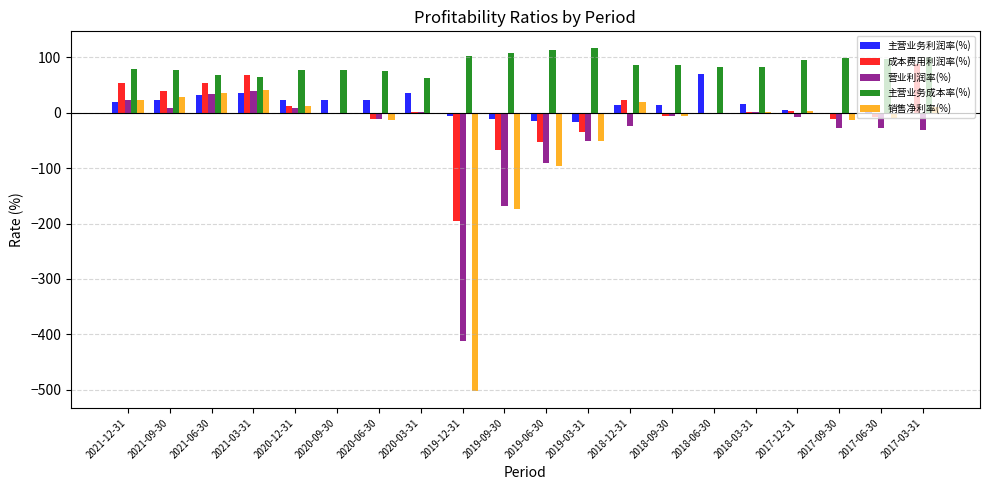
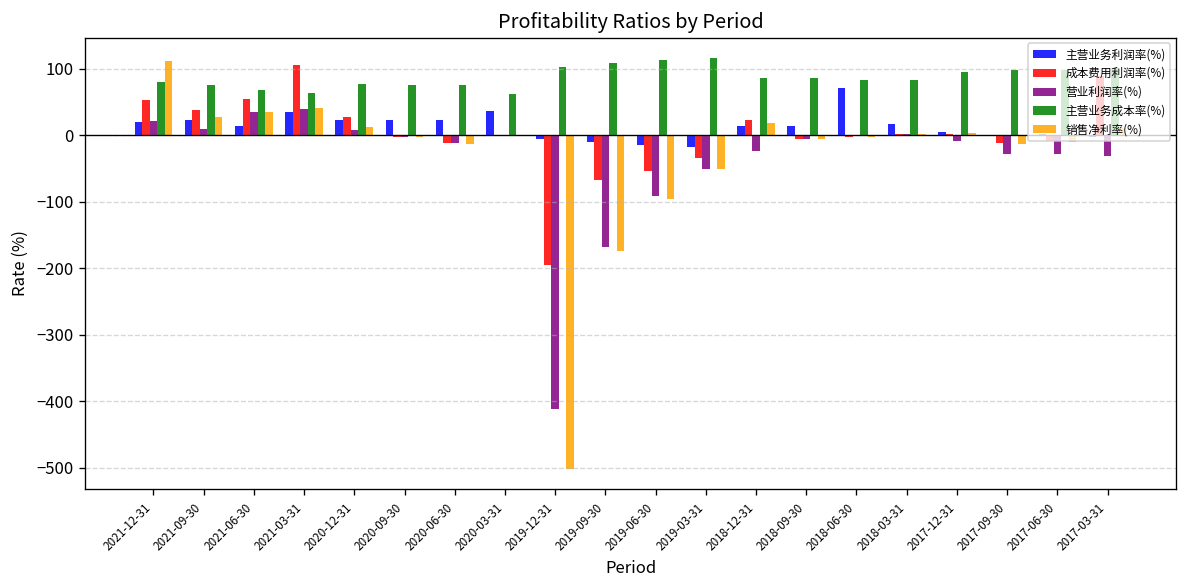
  {
    "主营业务利润率(%)": {
      "2021-12-31": 20,
      "2021-09-30": 20,
-     "2021-06-30": 30,
+     "2021-06-30": 10,
      "2021-03-31": 40,
      "2020-12-31": 20,
      "2020-09-30": 20,
      "2020-06-30": 20,
      "2020-03-31": 40,
      "2019-12-31": -10,
      "2019-09-30": -10,
      "2019-06-30": -10,
      "2019-03-31": -20,
      "2018-12-31": 10,
      "2018-09-30": 10,
      "2018-06-30": 70,
      "2018-03-31": 20,
      "2017-12-31": 0
    },
    "成本费用利润率(%)": {
      "2021-12-31": 50,
      "2021-09-30": 40,
      "2021-06-30": 50,
-     "2021-03-31": 70,
-     "2020-12-31": 10,
+     "2021-03-31": 110,
+     "2020-12-31": 30,
      "2020-06-30": -10,
      "2019-12-31": -190,
      "2019-09-30": -70,
      "2019-06-30": -50,
      "2019-03-31": -30,
      "2018-12-31": 20,
      "2018-09-30": -10,
      "2017-09-30": -10
    },
    "营业利润率(%)": {
      "2021-12-31": 20,
      "2021-09-30": 10,
      "2021-06-30": 30,
      "2021-03-31": 40,
      "2020-12-31": 10,
      "2020-06-30": -10,
      "2019-12-31": -410,
      "2019-09-30": -170,
      "2019-06-30": -90,
      "2019-03-31": -50,
      "2018-12-31": -20,
      "2018-09-30": -10,
      "2017-12-31": -10,
      "2017-09-30": -30,
      "2017-06-30": -30,
      "2017-03-31": -30
    },
    "主营业务成本率(%)": {
      "2021-12-31": 80,
      "2021-09-30": 80,
      "2021-06-30": 70,
      "2021-03-31": 60,
      "2020-12-31": 80,
      "2020-09-30": 80,
      "2020-06-30": 80,
      "2020-03-31": 60,
      "2019-12-31": 100,
      "2019-09-30": 110,
      "2019-06-30": 110,
      "2019-03-31": 120,
      "2018-12-31": 90,
      "2018-09-30": 90,
      "2018-06-30": 80,
      "2018-03-31": 80,
      "2017-12-31": 90,
      "2017-09-30": 100
    },
    "销售净利率(%)": {
-     "2021-12-31": 20,
+     "2021-12-31": 110,
      "2021-09-30": 30,
      "2021-06-30": 40,
      "2021-03-31": 40,
      "2020-12-31": 10,
      "2020-06-30": -10,
      "2019-12-31": -500,
      "2019-09-30": -170,
      "2019-06-30": -100,
      "2019-03-31": -50,
      "2018-12-31": 20,
      "2018-09-30": -10,
      "2017-09-30": -10,
      "2017-06-30": -10
    }
  }
